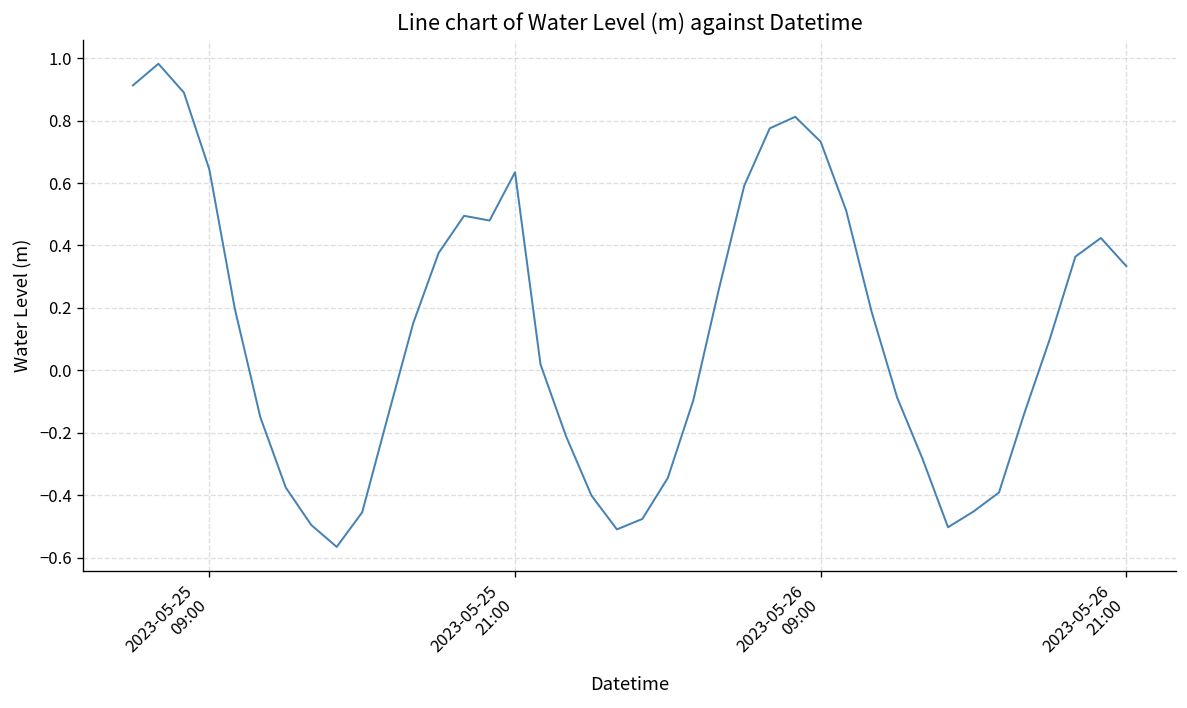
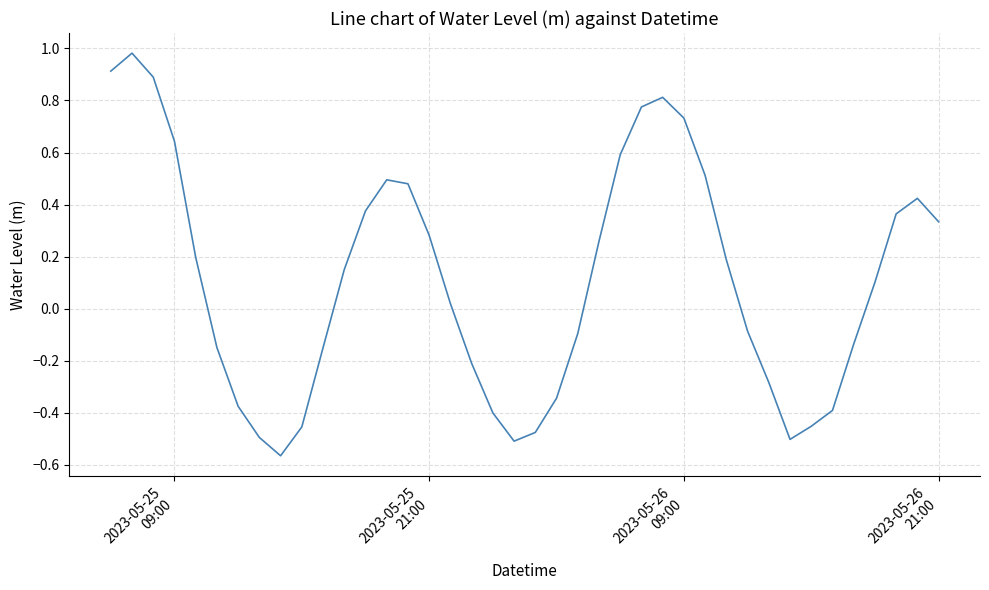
  {
    "2023-05-25 09:00": 0.64,
-   "2023-05-25 21:00": 0.63,
+   "2023-05-25 21:00": 0.28,
    "2023-05-26 09:00": 0.73,
    "2023-05-26 21:00": 0.33
  }
